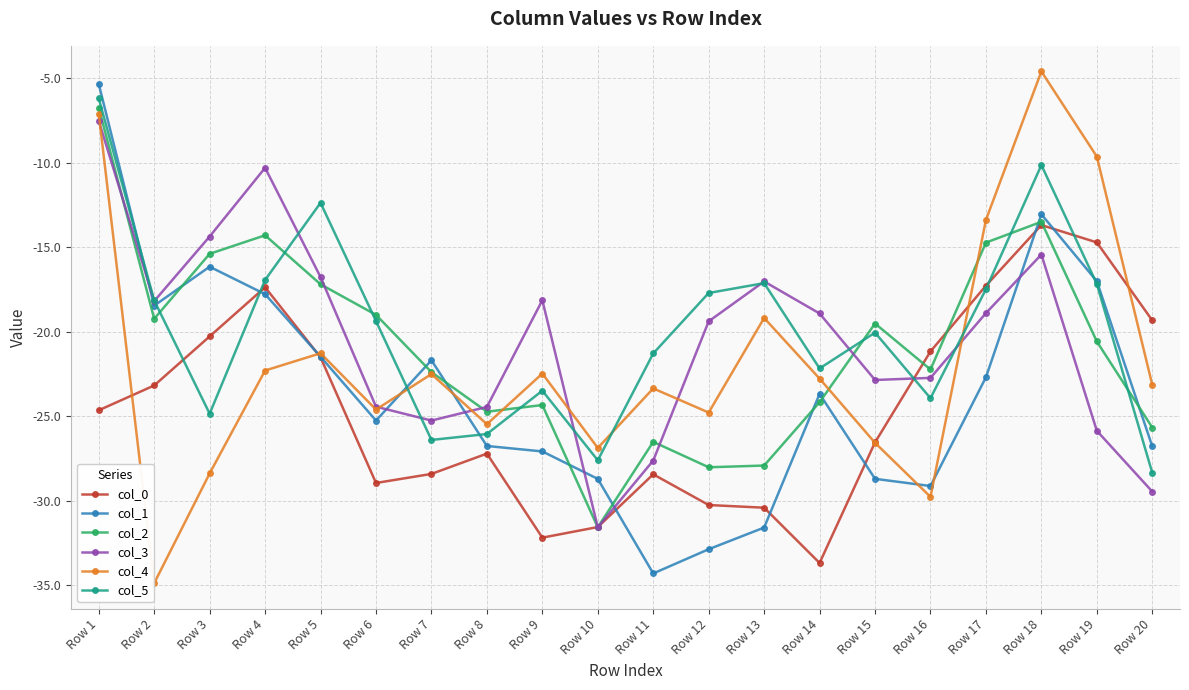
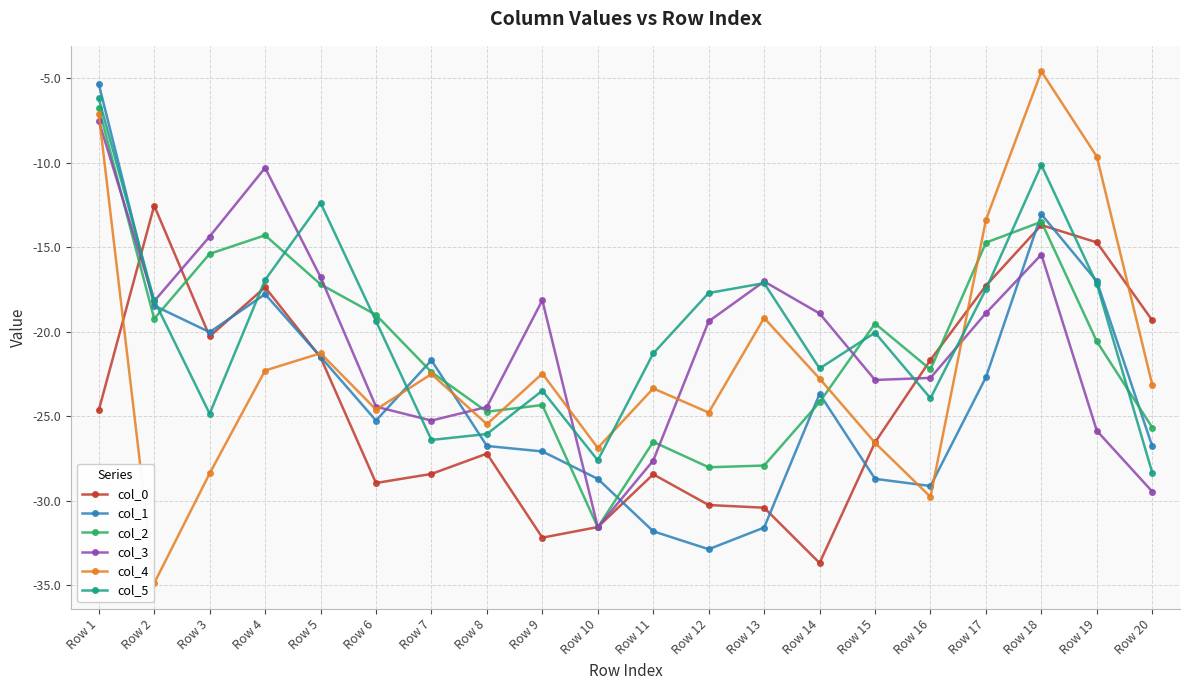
  {
    "col_0": {
      "Row 1": -24.6,
-     "Row 2": -23.2,
+     "Row 2": -12.5,
      "Row 3": -20.3,
      "Row 4": -17.4,
      "Row 6": -29.0,
      "Row 7": -28.4,
      "Row 8": -27.2,
      "Row 9": -32.2,
      "Row 11": -28.4,
      "Row 12": -30.3,
      "Row 13": -30.4,
      "Row 14": -33.7,
-     "Row 16": -21.2,
+     "Row 16": -21.7,
      "Row 17": -17.3,
      "Row 18": -13.7,
      "Row 19": -14.7,
      "Row 20": -19.3
    },
    "col_1": {
      "Row 1": -5.3,
      "Row 2": -18.4,
-     "Row 3": -16.1,
+     "Row 3": -20.0,
      "Row 4": -17.8,
      "Row 6": -25.3,
      "Row 7": -21.7,
      "Row 8": -26.8,
      "Row 9": -27.1,
      "Row 10": -28.7,
-     "Row 11": -34.3,
+     "Row 11": -31.8,
      "Row 12": -32.9,
      "Row 13": -31.6,
      "Row 14": -23.7,
      "Row 15": -28.7,
      "Row 16": -29.1,
      "Row 17": -22.7,
      "Row 18": -13.0,
      "Row 19": -17.0,
      "Row 20": -26.8
    },
    "col_3": {
      "Row 1": -7.5,
      "Row 3": -14.4,
      "Row 4": -10.3,
      "Row 5": -16.8,
      "Row 6": -24.4,
      "Row 7": -25.3,
      "Row 8": -24.4,
      "Row 9": -18.1,
      "Row 11": -27.6,
      "Row 12": -19.4,
      "Row 14": -18.9,
      "Row 15": -22.9,
      "Row 16": -22.7,
      "Row 17": -18.9,
      "Row 18": -15.4,
      "Row 19": -25.9,
      "Row 20": -29.5
    },
    "col_4": {
      "Row 1": -7.1,
      "Row 2": -34.9,
      "Row 3": -28.4,
      "Row 4": -22.3,
      "Row 5": -21.3,
      "Row 6": -24.6,
      "Row 8": -25.5,
      "Row 9": -22.5,
      "Row 10": -26.9,
      "Row 11": -23.4,
      "Row 12": -24.8,
      "Row 13": -19.2,
      "Row 14": -22.8,
      "Row 16": -29.8,
      "Row 17": -13.4,
      "Row 18": -4.6,
      "Row 19": -9.6,
      "Row 20": -23.1
    }
  }
